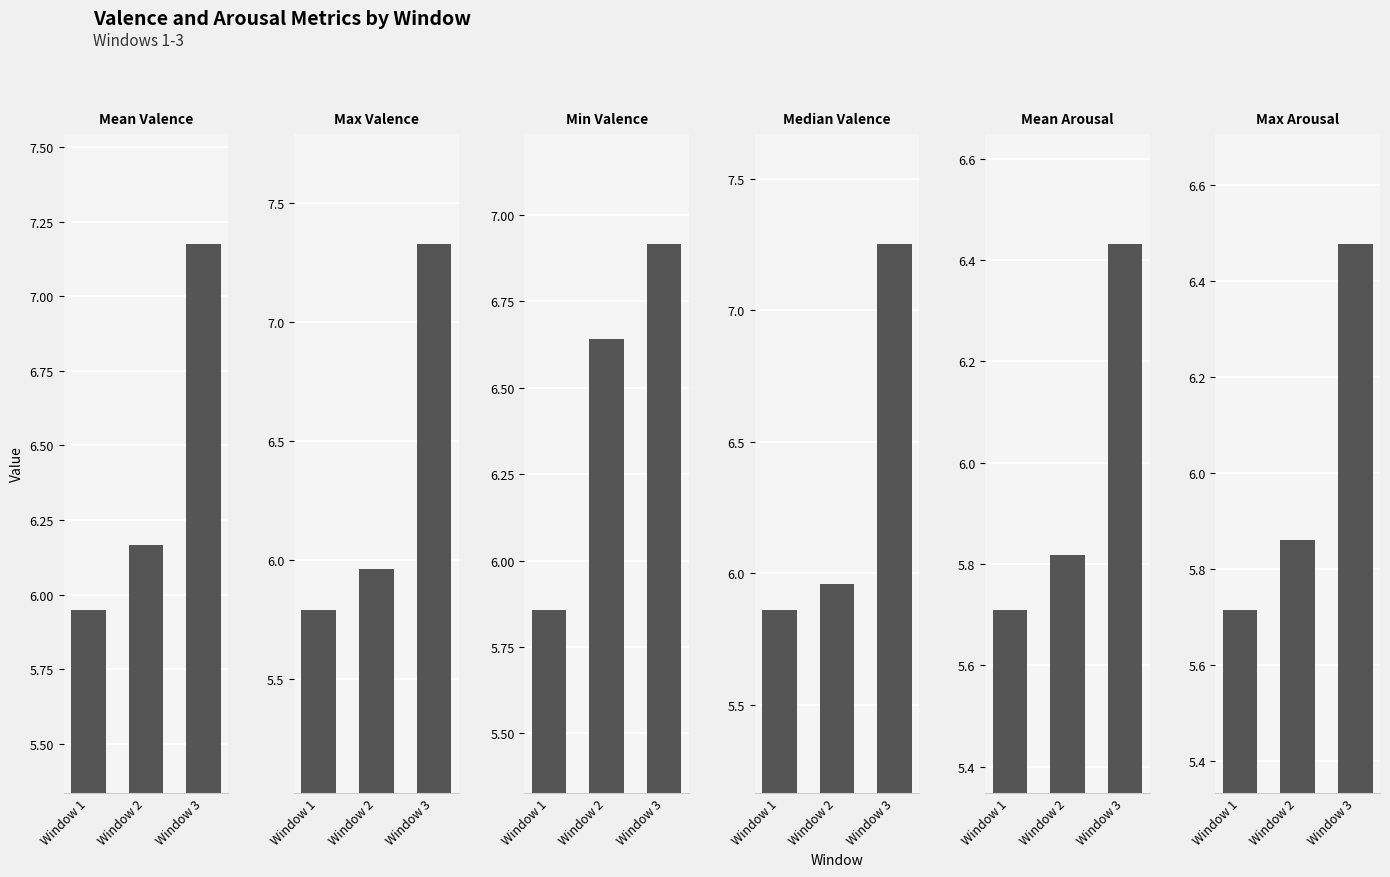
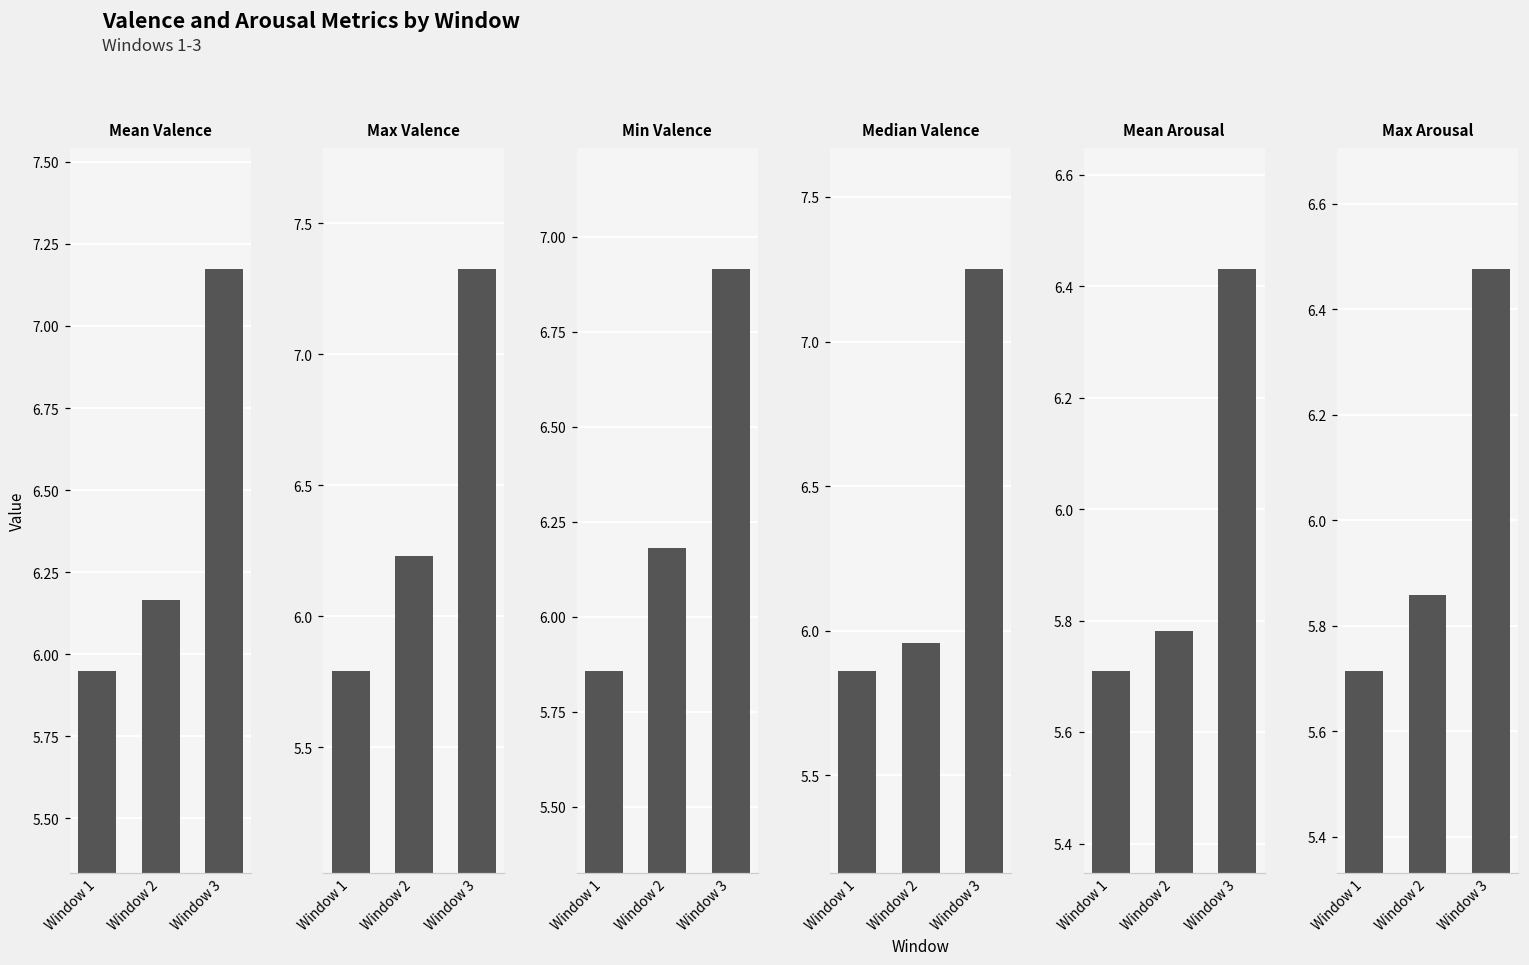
  {
    "Mean Valence": {
      "Window 1": 5.95,
      "Window 2": 6.17,
      "Window 3": 7.18
    },
    "Max Valence": {
      "Window 1": 5.79,
-     "Window 2": 5.96,
+     "Window 2": 6.23,
      "Window 3": 7.33
    },
    "Min Valence": {
      "Window 1": 5.86,
-     "Window 2": 6.64,
+     "Window 2": 6.18,
      "Window 3": 6.92
    },
    "Median Valence": {
      "Window 1": 5.86,
      "Window 2": 5.96,
      "Window 3": 7.25
    },
    "Mean Arousal": {
      "Window 1": 5.71,
-     "Window 2": 5.82,
+     "Window 2": 5.78,
      "Window 3": 6.43
    },
    "Max Arousal": {
      "Window 1": 5.71,
      "Window 2": 5.86,
      "Window 3": 6.48
    }
  }
